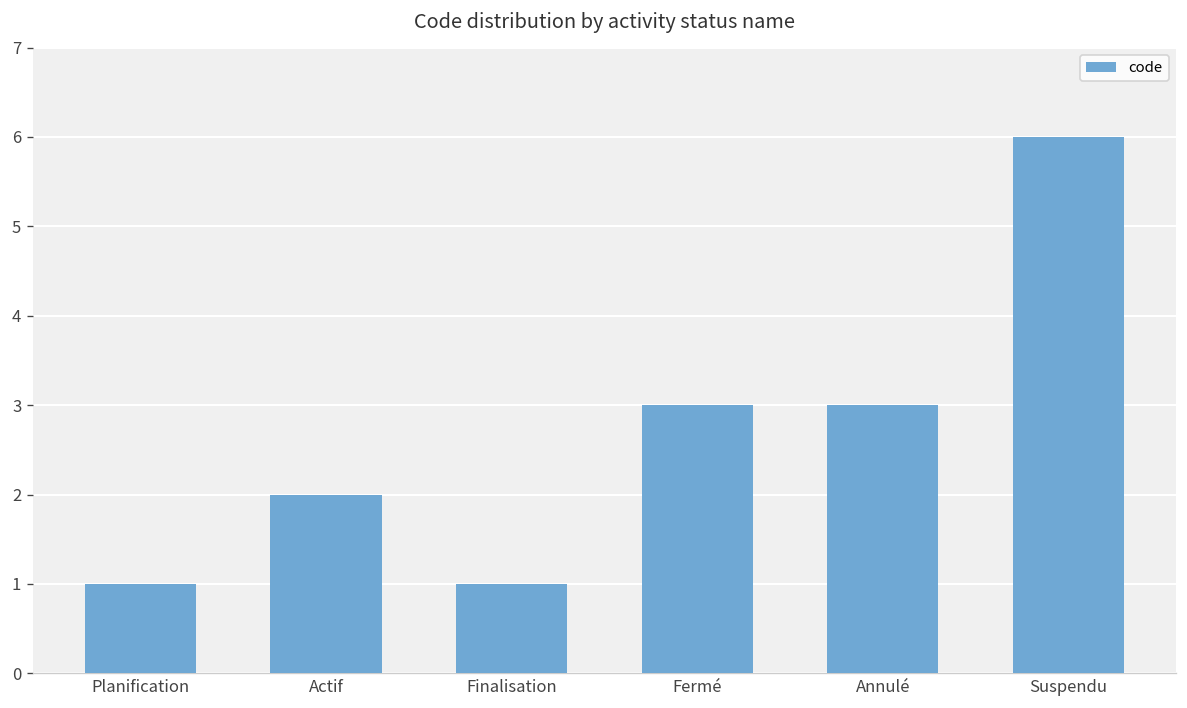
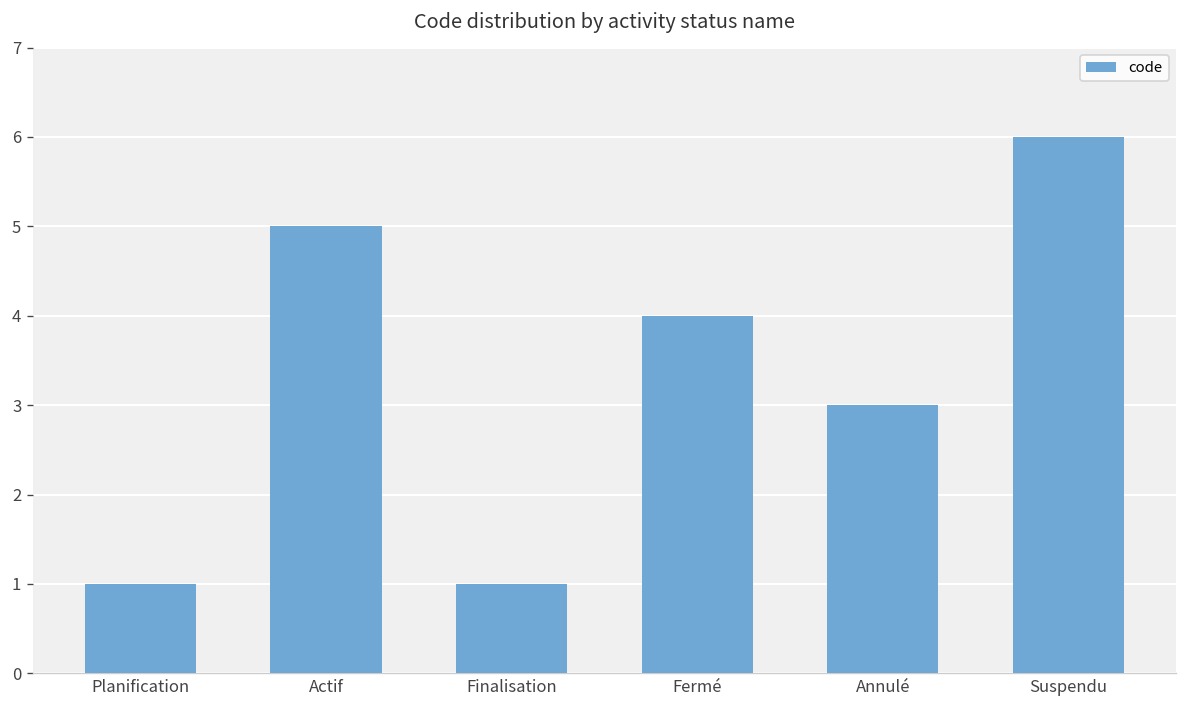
  {
    "Planification": 1,
-   "Actif": 2,
+   "Actif": 5,
    "Finalisation": 1,
-   "Fermé": 3,
+   "Fermé": 4,
    "Annulé": 3,
    "Suspendu": 6
  }
